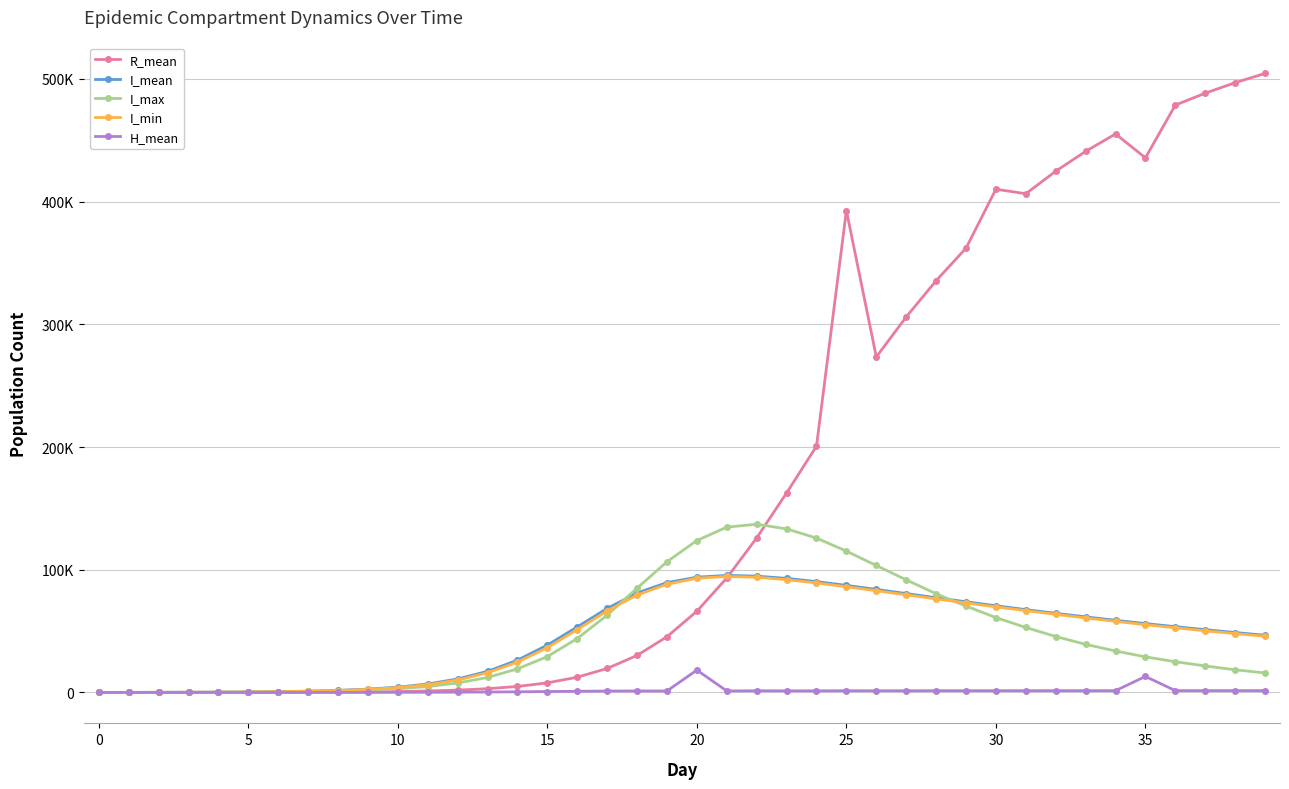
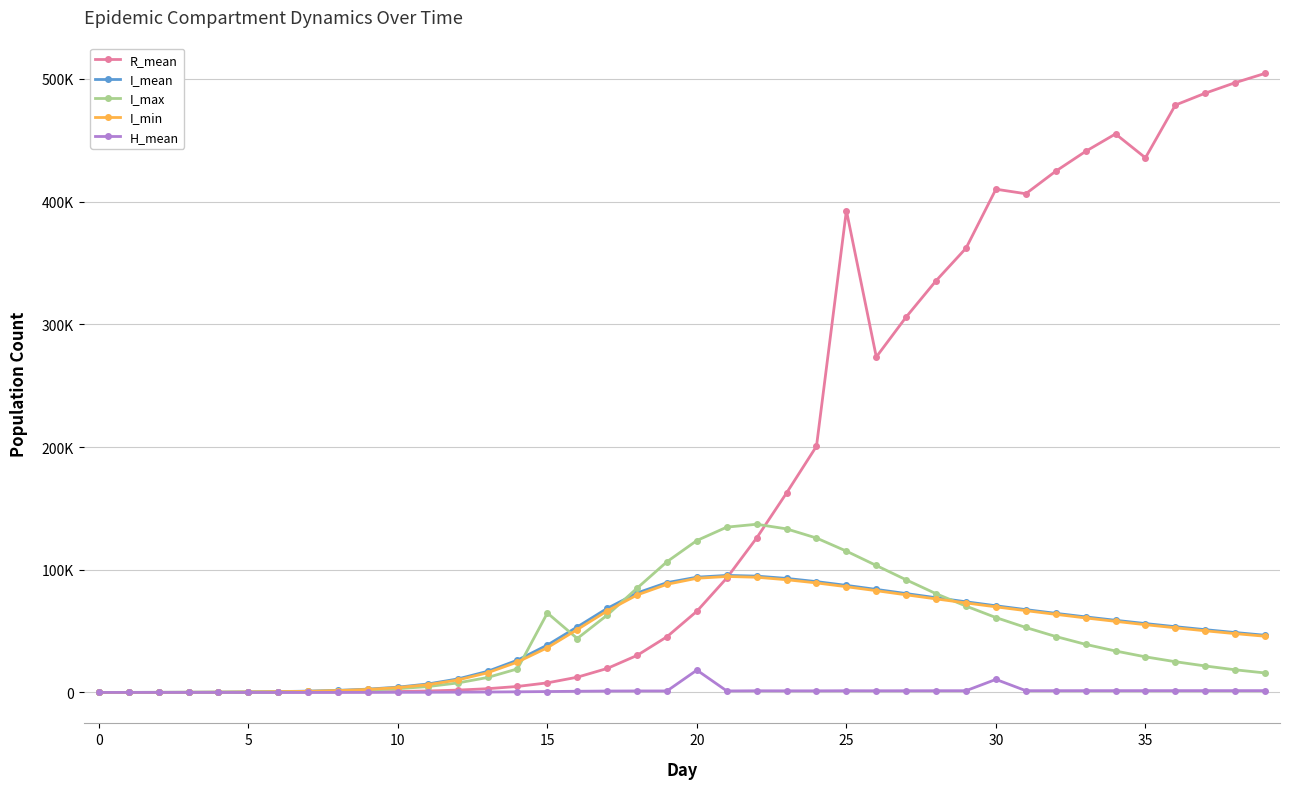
  {
    "R_mean": {
      "15": 8000,
      "20": 66000,
      "25": 393000,
      "30": 410000,
      "35": 436000
    },
    "I_mean": {
      "15": 39000
    },
    "I_max": {
-     "15": 29000,
+     "15": 65000,
      "20": 124000,
      "25": 115000,
      "30": 61000,
      "35": 29000
    },
    "I_min": {
      "15": 36000
    },
    "H_mean": {
      "15": 1000,
      "20": 18000,
      "25": 1000,
-     "30": 1000,
-     "35": 13000
+     "30": 11000,
+     "35": 1000
    }
  }
